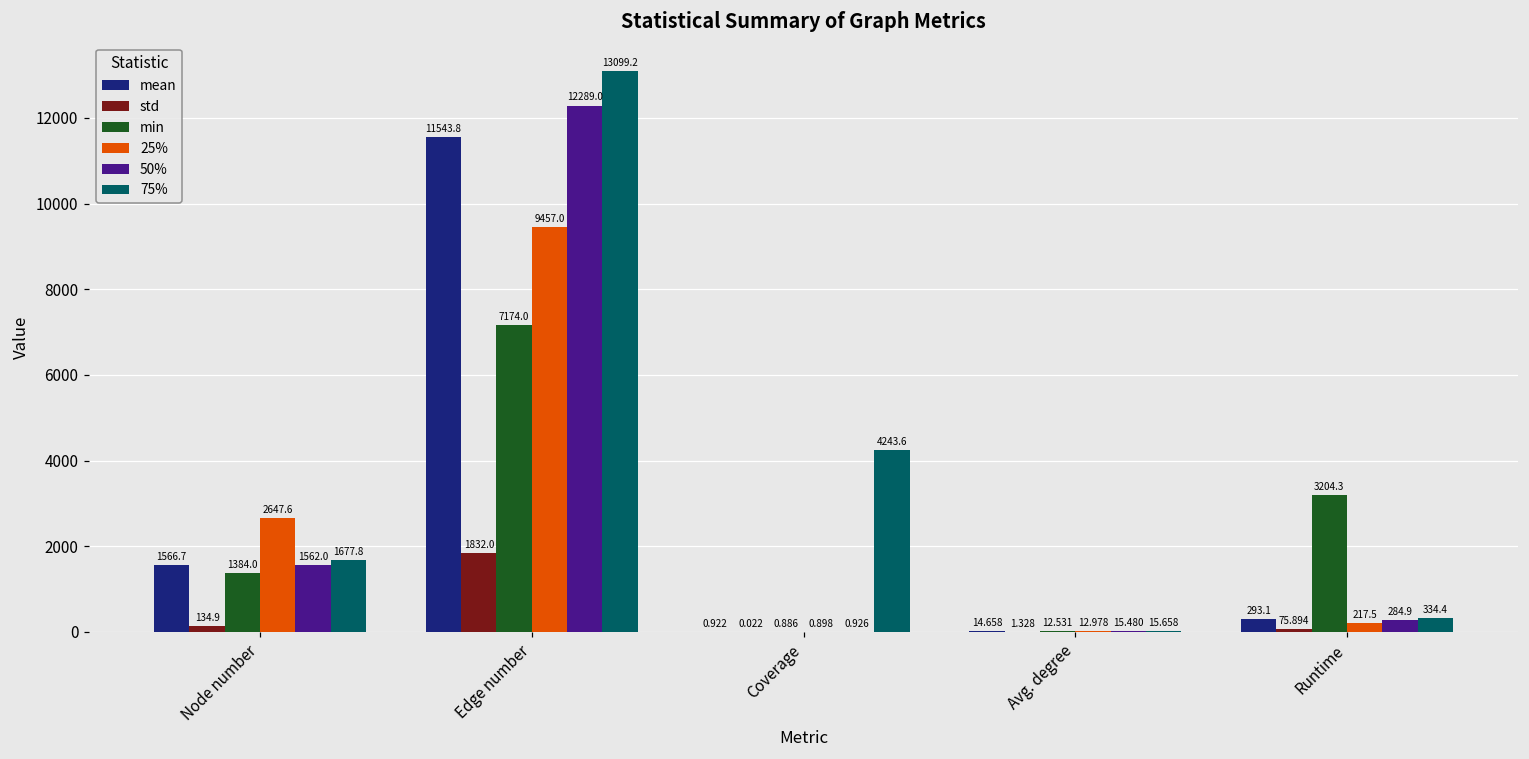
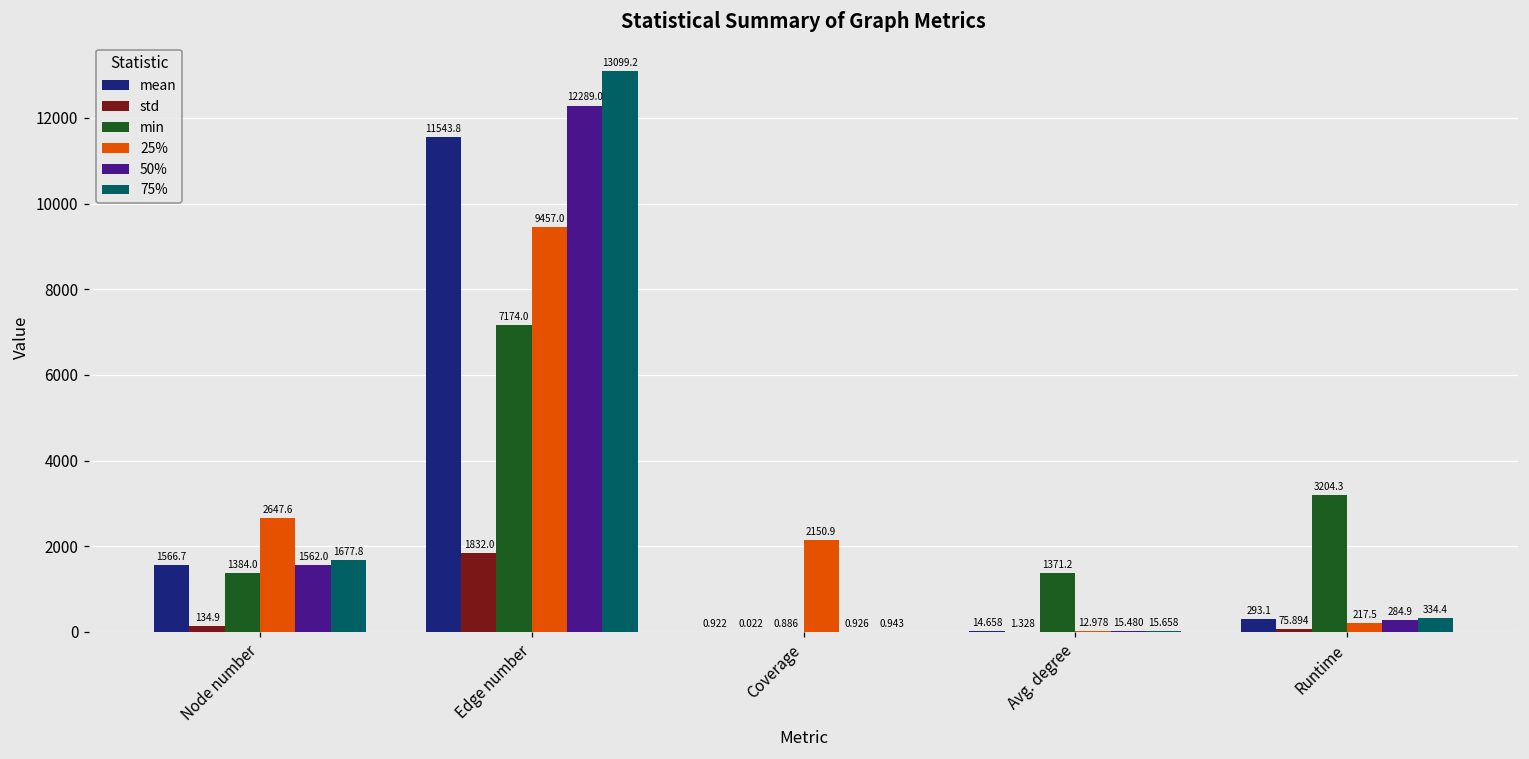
  {
    "std": {
      "Node number": 134.9,
      "Edge number": 1832.0,
      "Coverage": 0.022,
      "Avg. degree": 1.328,
      "Runtime": 75.894
    },
    "min": {
      "Node number": 1384.0,
      "Edge number": 7174.0,
      "Coverage": 0.886,
-     "Avg. degree": 12.531,
+     "Avg. degree": 1371.2,
      "Runtime": 3204.3
    },
    "25%": {
      "Node number": 2647.6,
      "Edge number": 9457.0,
-     "Coverage": 0.898,
+     "Coverage": 2150.9,
      "Avg. degree": 12.978,
      "Runtime": 217.5
    },
    "75%": {
      "Node number": 1677.8,
      "Edge number": 13099.2,
-     "Coverage": 4243.6,
+     "Coverage": 0.943,
      "Avg. degree": 15.658,
      "Runtime": 334.4
    }
  }
